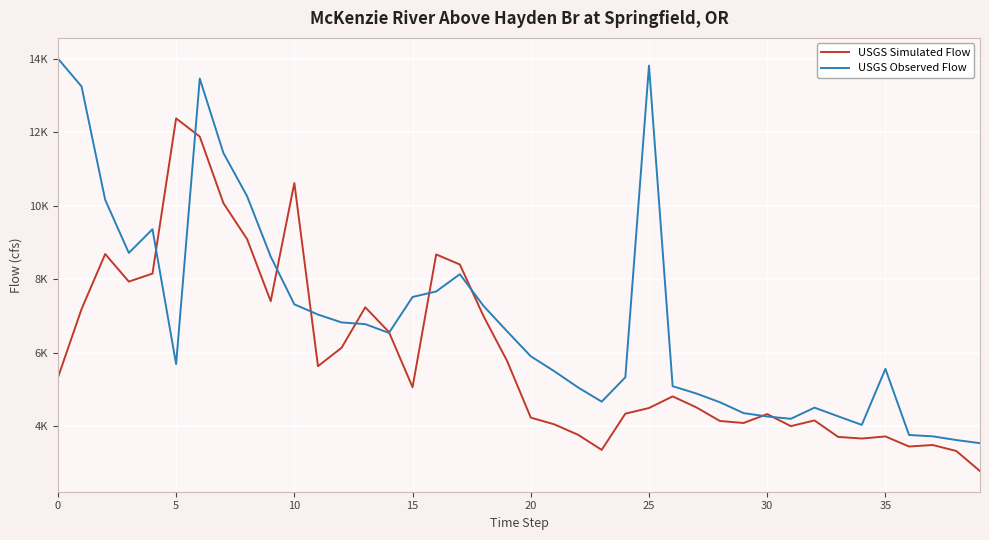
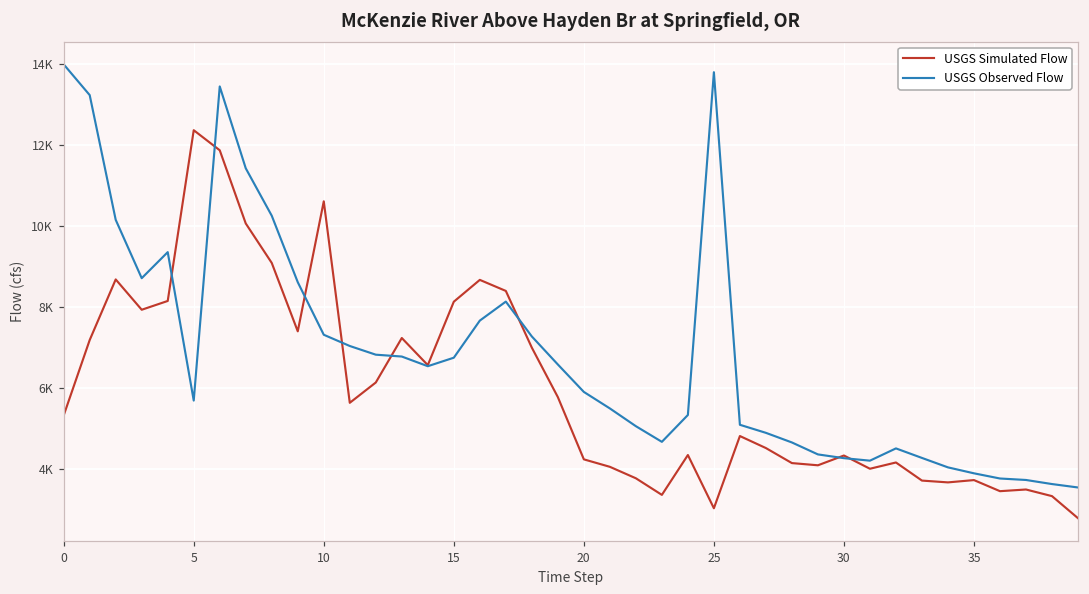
  {
    "USGS Simulated Flow": {
      "0": 5300,
      "5": 12400,
      "10": 10600,
-     "15": 5100,
+     "15": 8100,
      "20": 4200,
-     "25": 4500,
+     "25": 3000,
      "35": 3700
    },
    "USGS Observed Flow": {
      "0": 14000,
      "5": 5700,
      "10": 7300,
-     "15": 7500,
+     "15": 6700,
      "20": 5900,
      "25": 13800,
-     "35": 5600
+     "35": 3900
    }
  }
